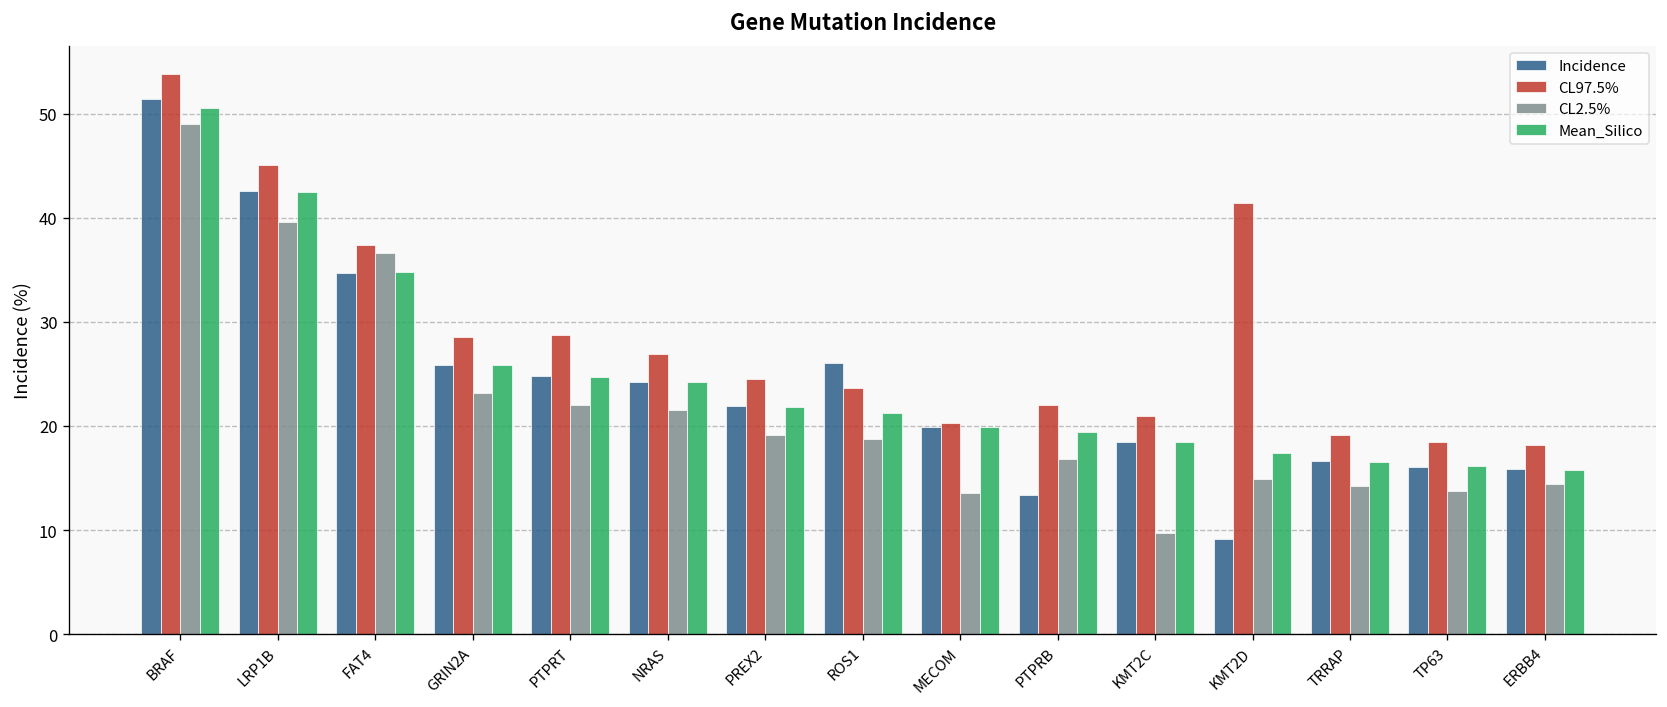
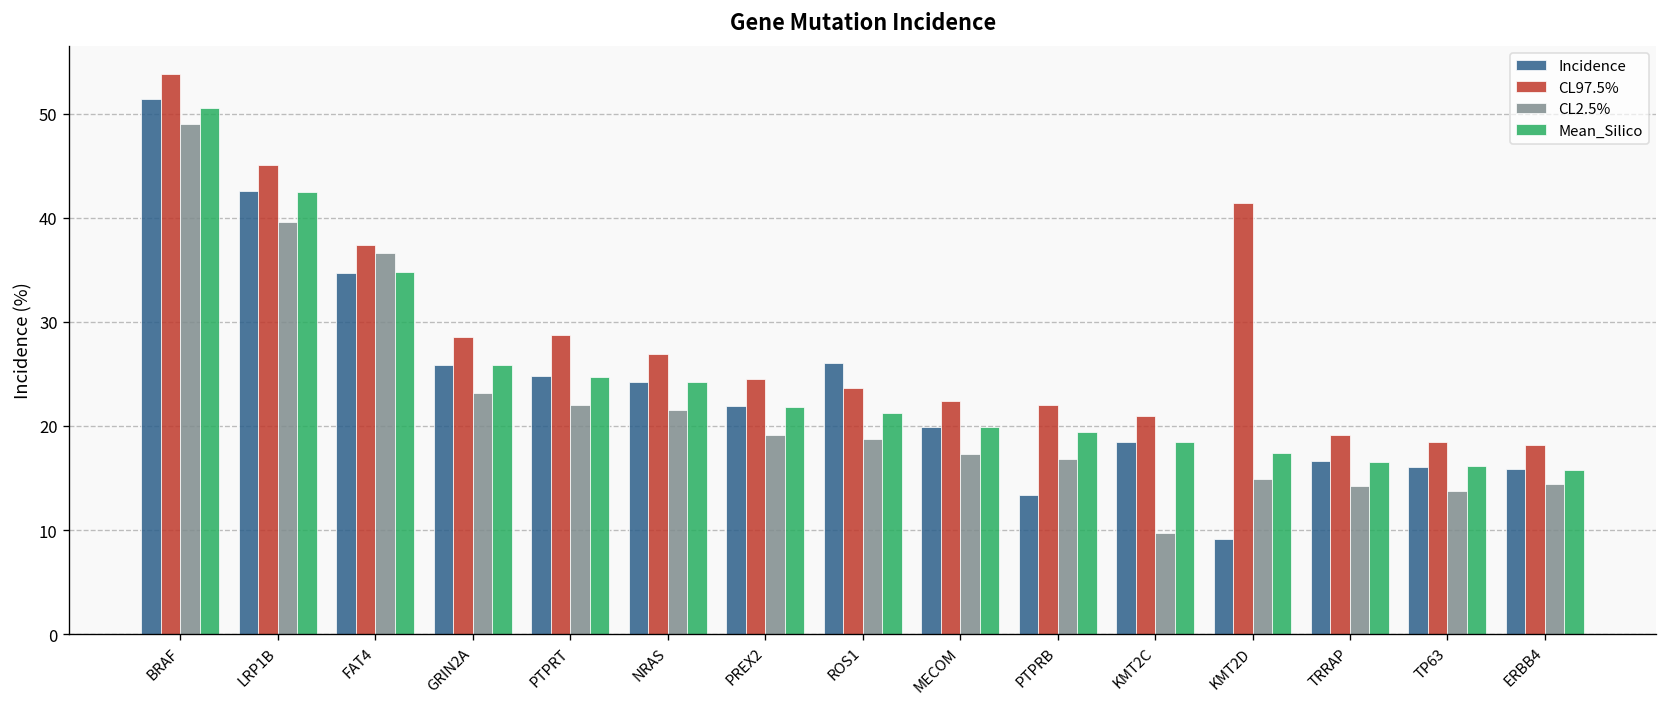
  {
    "Incidence": {
      "BRAF": 51,
      "LRP1B": 43,
      "FAT4": 35,
      "GRIN2A": 26,
      "PTPRT": 25,
      "NRAS": 24,
      "PREX2": 22,
      "ROS1": 26,
      "MECOM": 20,
      "PTPRB": 13,
      "KMT2C": 18,
      "KMT2D": 9,
      "TRRAP": 17,
      "TP63": 16,
      "ERBB4": 16
    },
    "CL97.5%": {
      "BRAF": 54,
      "LRP1B": 45,
      "FAT4": 37,
      "GRIN2A": 29,
      "PTPRT": 29,
      "NRAS": 27,
      "PREX2": 24,
      "ROS1": 24,
-     "MECOM": 20,
+     "MECOM": 22,
      "PTPRB": 22,
      "KMT2C": 21,
      "KMT2D": 41,
      "TRRAP": 19,
      "TP63": 18,
      "ERBB4": 18
    },
    "CL2.5%": {
      "BRAF": 49,
      "LRP1B": 40,
      "FAT4": 37,
      "GRIN2A": 23,
      "PTPRT": 22,
      "NRAS": 22,
      "PREX2": 19,
      "ROS1": 19,
-     "MECOM": 14,
+     "MECOM": 17,
      "PTPRB": 17,
      "KMT2C": 10,
      "KMT2D": 15,
      "TRRAP": 14,
      "TP63": 14,
      "ERBB4": 14
    },
    "Mean_Silico": {
      "BRAF": 51,
      "LRP1B": 43,
      "FAT4": 35,
      "GRIN2A": 26,
      "PTPRT": 25,
      "NRAS": 24,
      "PREX2": 22,
      "ROS1": 21,
      "MECOM": 20,
      "PTPRB": 19,
      "KMT2C": 18,
      "KMT2D": 17,
      "TRRAP": 17,
      "TP63": 16,
      "ERBB4": 16
    }
  }
